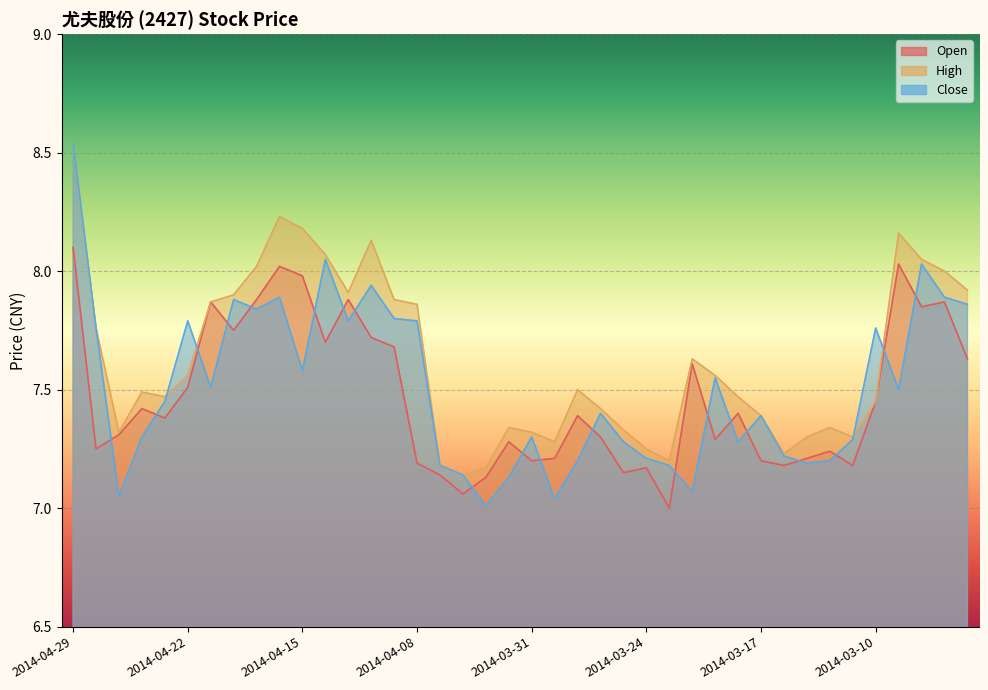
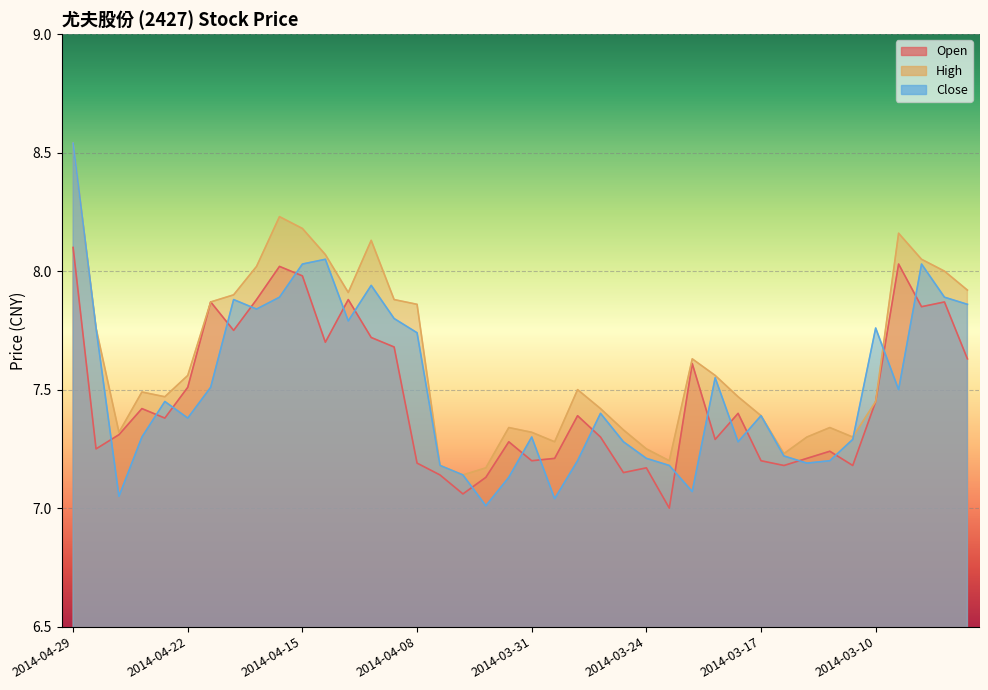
  {
    "Close": {
-     "2014-04-22": 7.79,
-     "2014-04-15": 7.58,
-     "2014-04-08": 7.79,
+     "2014-04-22": 7.38,
+     "2014-04-15": 8.03,
+     "2014-04-08": 7.74,
      "2014-03-31": 7.30,
      "2014-03-24": 7.21,
      "2014-03-10": 7.76
    }
  }
